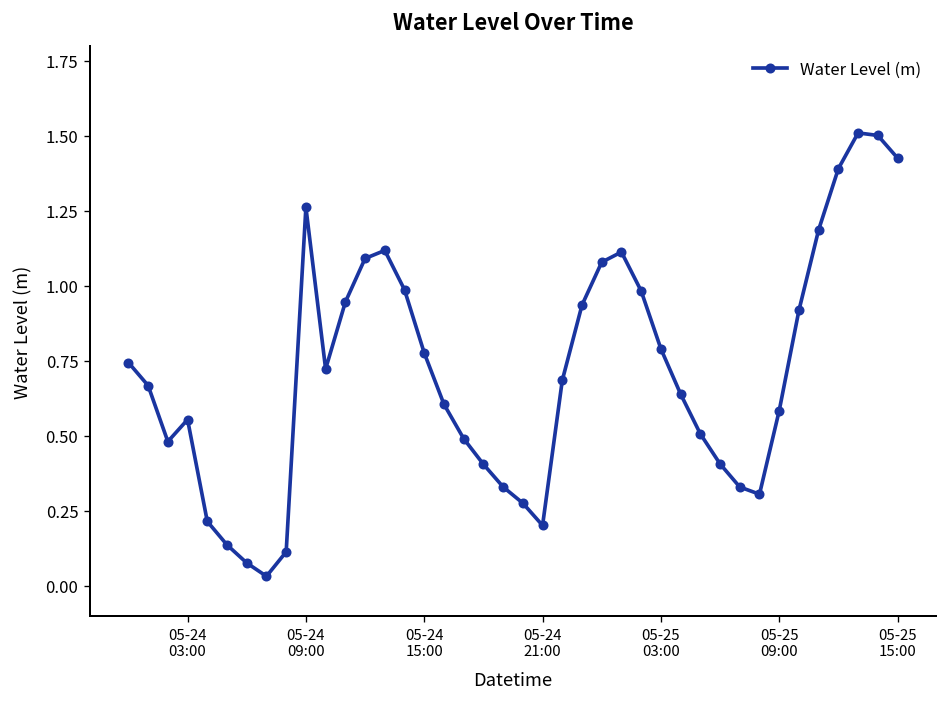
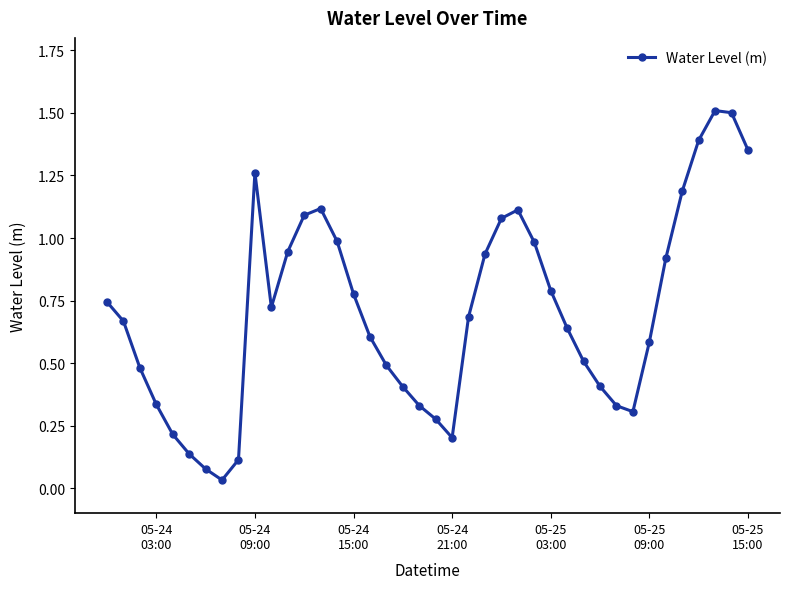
  {
-   "05-24 03:00": 0.55,
+   "05-24 03:00": 0.33,
    "05-24 09:00": 1.26,
    "05-24 15:00": 0.78,
    "05-24 21:00": 0.20,
    "05-25 03:00": 0.79,
    "05-25 09:00": 0.58,
-   "05-25 15:00": 1.43
+   "05-25 15:00": 1.35
  }
